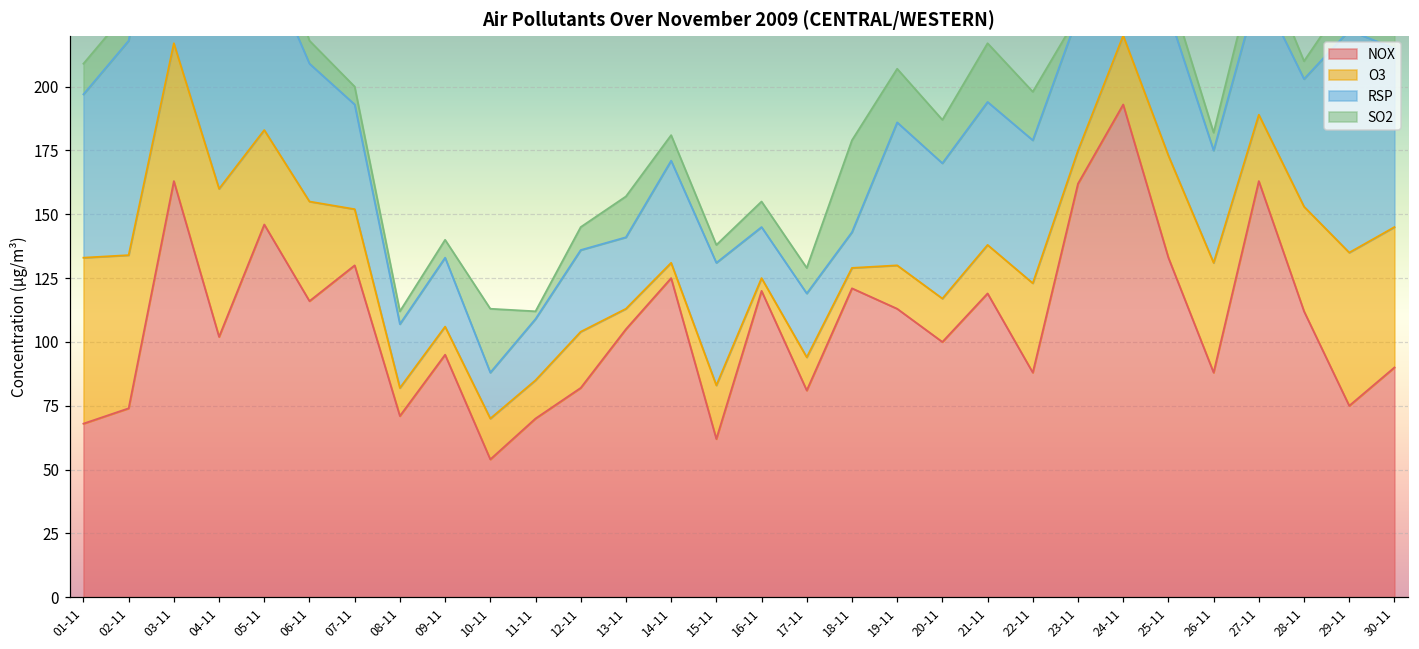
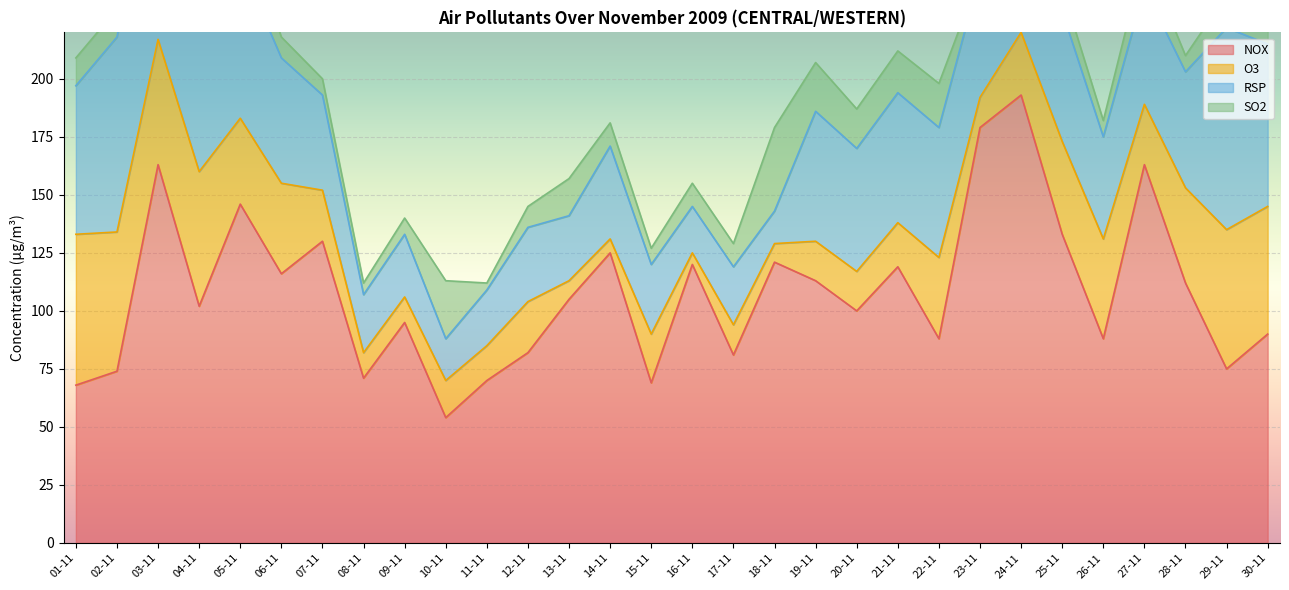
  {
    "NOX": {
      "01-11": 68,
      "02-11": 74,
      "03-11": 163,
      "04-11": 102,
      "05-11": 146,
      "06-11": 116,
      "07-11": 130,
      "08-11": 71,
      "09-11": 95,
      "10-11": 54,
      "11-11": 70,
      "12-11": 82,
      "13-11": 105,
      "14-11": 125,
-     "15-11": 62,
+     "15-11": 69,
      "16-11": 120,
      "17-11": 81,
      "18-11": 121,
      "19-11": 113,
      "20-11": 100,
      "21-11": 119,
      "22-11": 88,
-     "23-11": 162,
+     "23-11": 179,
      "24-11": 193,
      "25-11": 133,
      "26-11": 88,
      "27-11": 163,
      "28-11": 112,
      "29-11": 75,
      "30-11": 90
    },
    "O3": {
      "01-11": 65,
      "02-11": 60,
      "03-11": 54,
      "04-11": 58,
      "05-11": 37,
      "06-11": 39,
      "07-11": 22,
      "08-11": 11,
      "09-11": 11,
      "10-11": 16,
      "11-11": 15,
      "12-11": 22,
      "13-11": 8,
      "14-11": 6,
      "15-11": 21,
      "16-11": 5,
      "17-11": 13,
      "18-11": 8,
      "19-11": 17,
      "20-11": 17,
      "21-11": 19,
      "22-11": 35,
      "23-11": 13,
      "24-11": 27,
      "25-11": 40,
      "26-11": 43,
      "27-11": 26,
      "28-11": 41,
      "29-11": 60,
      "30-11": 55
    },
    "RSP": {
      "01-11": 64,
      "02-11": 84,
      "06-11": 54,
      "07-11": 41,
      "08-11": 25,
      "09-11": 27,
      "10-11": 18,
      "11-11": 24,
      "12-11": 32,
      "13-11": 28,
      "14-11": 40,
-     "15-11": 48,
+     "15-11": 30,
      "16-11": 20,
      "17-11": 25,
      "18-11": 14,
      "19-11": 56,
      "20-11": 53,
      "21-11": 56,
      "22-11": 56,
      "26-11": 44,
      "28-11": 50
    },
    "SO2": {
      "01-11": 12,
      "06-11": 9,
      "07-11": 7,
      "08-11": 5,
      "09-11": 7,
      "10-11": 25,
      "11-11": 3,
      "12-11": 9,
      "13-11": 16,
      "14-11": 10,
      "15-11": 7,
      "16-11": 10,
      "17-11": 10,
      "18-11": 36,
      "19-11": 21,
      "20-11": 17,
-     "21-11": 23,
+     "21-11": 18,
      "22-11": 19,
      "26-11": 7,
      "28-11": 7
    }
  }
